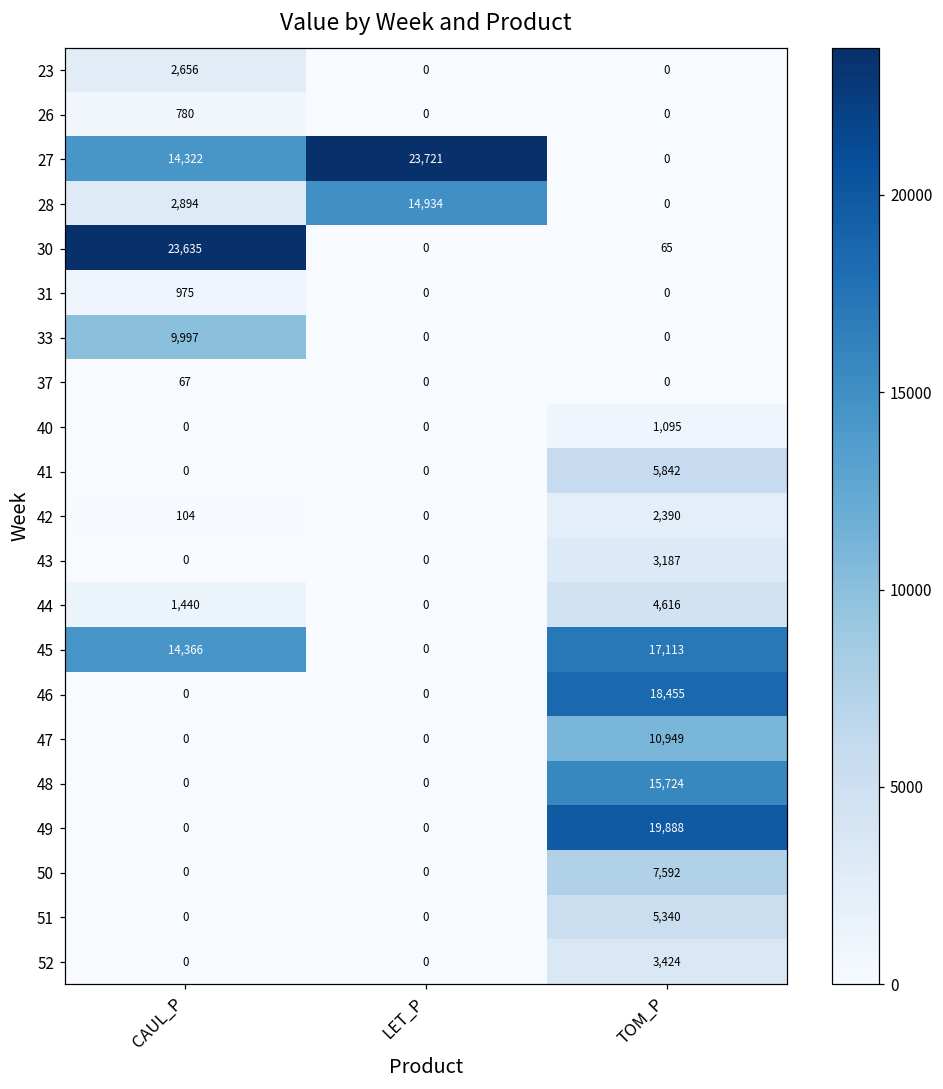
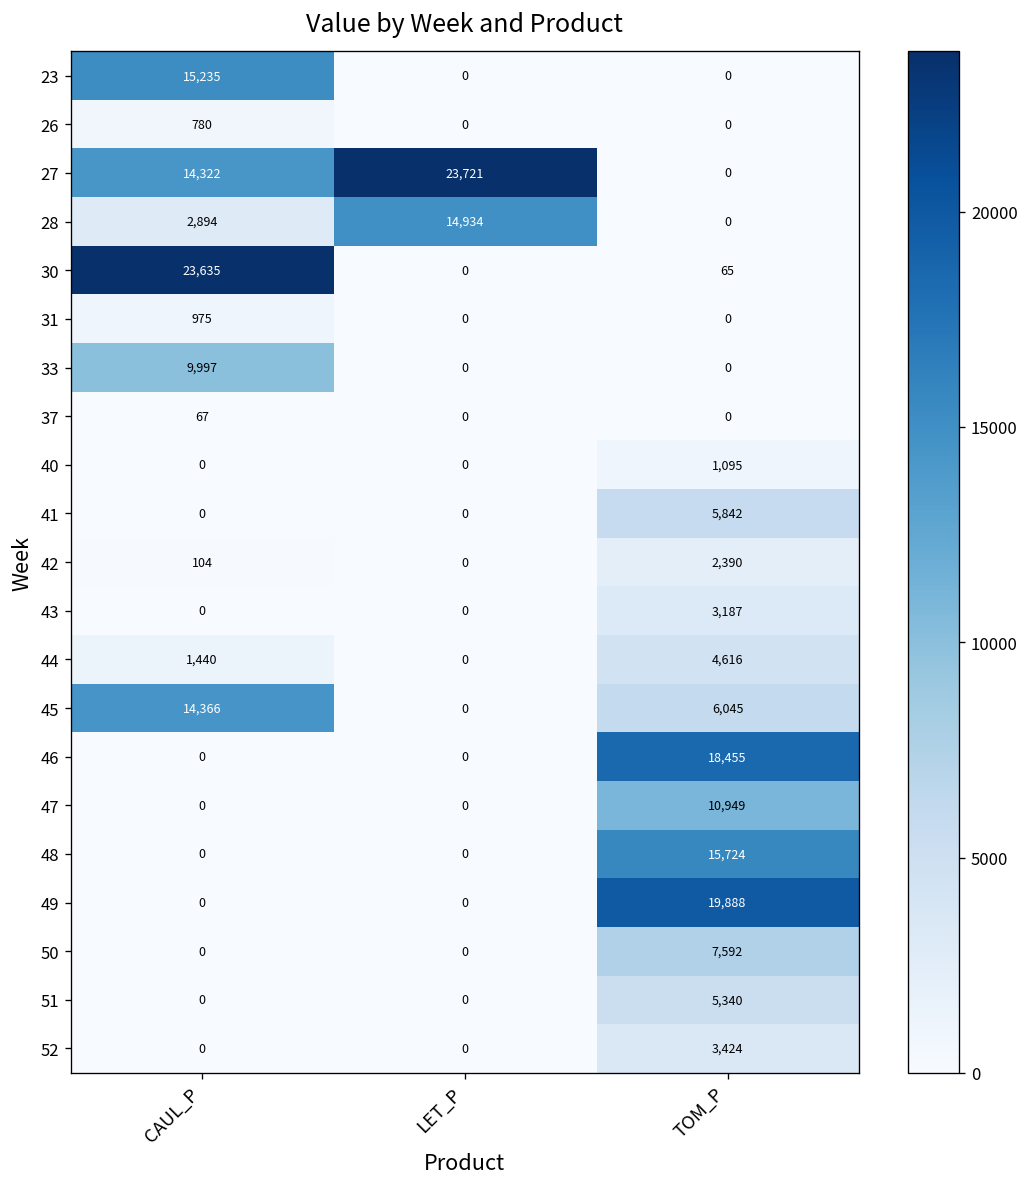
  {
    "23": {
-     "CAUL_P": "2,656",
+     "CAUL_P": "15,235",
      "LET_P": "0",
      "TOM_P": "0"
    },
    "26": {
      "CAUL_P": "780",
      "LET_P": "0",
      "TOM_P": "0"
    },
    "27": {
      "CAUL_P": "14,322",
      "LET_P": "23,721",
      "TOM_P": "0"
    },
    "28": {
      "CAUL_P": "2,894",
      "LET_P": "14,934",
      "TOM_P": "0"
    },
    "30": {
      "CAUL_P": "23,635",
      "LET_P": "0",
      "TOM_P": "65"
    },
    "31": {
      "CAUL_P": "975",
      "LET_P": "0",
      "TOM_P": "0"
    },
    "33": {
      "CAUL_P": "9,997",
      "LET_P": "0",
      "TOM_P": "0"
    },
    "37": {
      "CAUL_P": "67",
      "LET_P": "0",
      "TOM_P": "0"
    },
    "40": {
      "CAUL_P": "0",
      "LET_P": "0",
      "TOM_P": "1,095"
    },
    "41": {
      "CAUL_P": "0",
      "LET_P": "0",
      "TOM_P": "5,842"
    },
    "42": {
      "CAUL_P": "104",
      "LET_P": "0",
      "TOM_P": "2,390"
    },
    "43": {
      "CAUL_P": "0",
      "LET_P": "0",
      "TOM_P": "3,187"
    },
    "44": {
      "CAUL_P": "1,440",
      "LET_P": "0",
      "TOM_P": "4,616"
    },
    "45": {
      "CAUL_P": "14,366",
      "LET_P": "0",
-     "TOM_P": "17,113"
+     "TOM_P": "6,045"
    },
    "46": {
      "CAUL_P": "0",
      "LET_P": "0",
      "TOM_P": "18,455"
    },
    "47": {
      "CAUL_P": "0",
      "LET_P": "0",
      "TOM_P": "10,949"
    },
    "48": {
      "CAUL_P": "0",
      "LET_P": "0",
      "TOM_P": "15,724"
    },
    "49": {
      "CAUL_P": "0",
      "LET_P": "0",
      "TOM_P": "19,888"
    },
    "50": {
      "CAUL_P": "0",
      "LET_P": "0",
      "TOM_P": "7,592"
    },
    "51": {
      "CAUL_P": "0",
      "LET_P": "0",
      "TOM_P": "5,340"
    },
    "52": {
      "CAUL_P": "0",
      "LET_P": "0",
      "TOM_P": "3,424"
    }
  }
